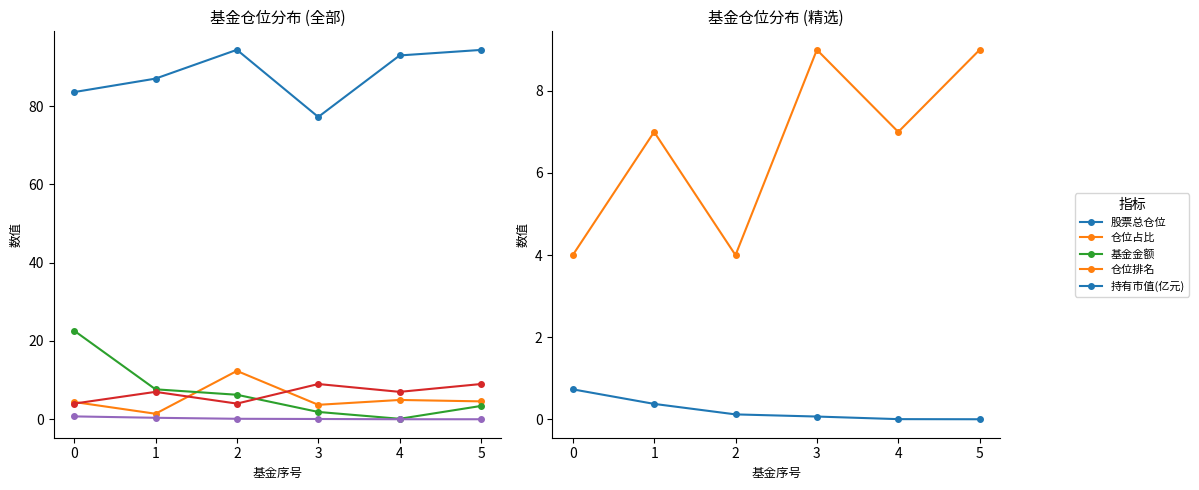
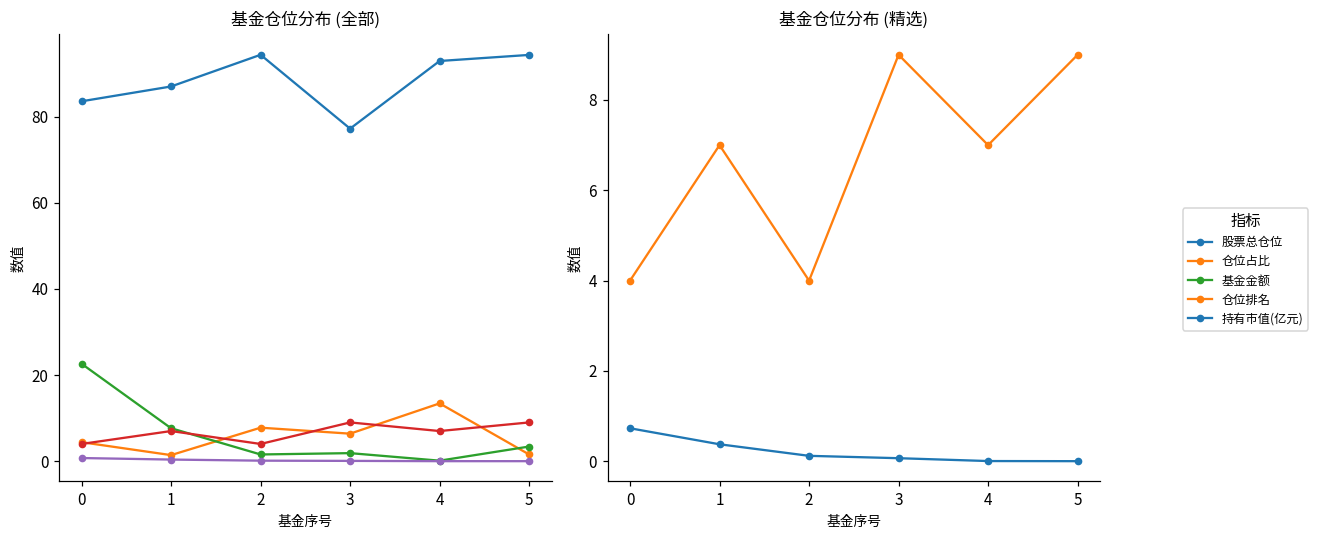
  {
    "基金仓位分布 (全部)": {
      "股票总仓位": {
        "0": 84,
        "1": 87,
        "2": 94,
        "3": 77,
        "4": 93,
        "5": 94
      },
      "仓位占比": {
        "1": 1,
-       "2": 12,
-       "3": 4,
-       "4": 5,
-       "5": 5
+       "2": 8,
+       "3": 6,
+       "4": 13,
+       "5": 2
      },
      "基金金额": {
        "0": 23,
        "1": 8,
-       "2": 6,
+       "2": 2,
        "3": 2,
        "5": 3
      }
    },
    "基金仓位分布 (精选)": {
      "持有市值(亿元)": {
        "0": 0.7,
        "1": 0.4,
        "2": 0.1,
        "3": 0.1,
        "4": 0.0,
        "5": 0.0
      },
      "仓位排名": {
        "0": 4.0,
        "1": 7.0,
        "2": 4.0,
        "3": 9.0,
        "4": 7.0,
        "5": 9.0
      }
    }
  }
